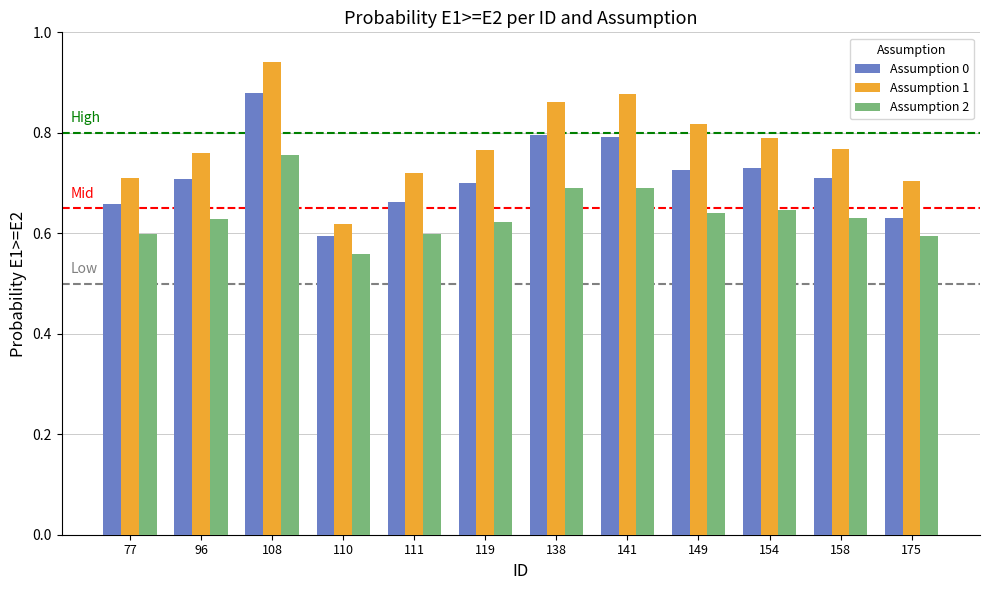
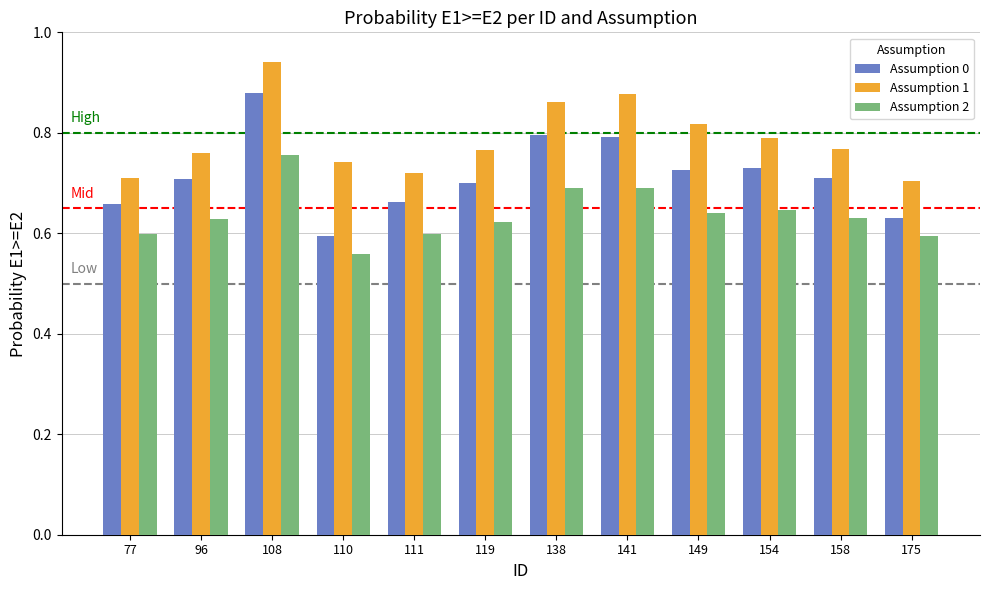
  {
    "Assumption 0": {
      "77": 0.66,
      "96": 0.71,
      "108": 0.88,
      "110": 0.59,
      "111": 0.66,
      "119": 0.70,
      "138": 0.80,
      "141": 0.79,
      "149": 0.73,
      "154": 0.73,
      "158": 0.71,
      "175": 0.63
    },
    "Assumption 1": {
      "77": 0.71,
      "96": 0.76,
      "108": 0.94,
-     "110": 0.62,
+     "110": 0.74,
      "111": 0.72,
      "119": 0.76,
      "138": 0.86,
      "141": 0.88,
      "149": 0.82,
      "154": 0.79,
      "158": 0.77,
      "175": 0.70
    },
    "Assumption 2": {
      "77": 0.60,
      "96": 0.63,
      "108": 0.76,
      "110": 0.56,
      "111": 0.60,
      "119": 0.62,
      "138": 0.69,
      "141": 0.69,
      "149": 0.64,
      "154": 0.65,
      "158": 0.63,
      "175": 0.60
    }
  }
